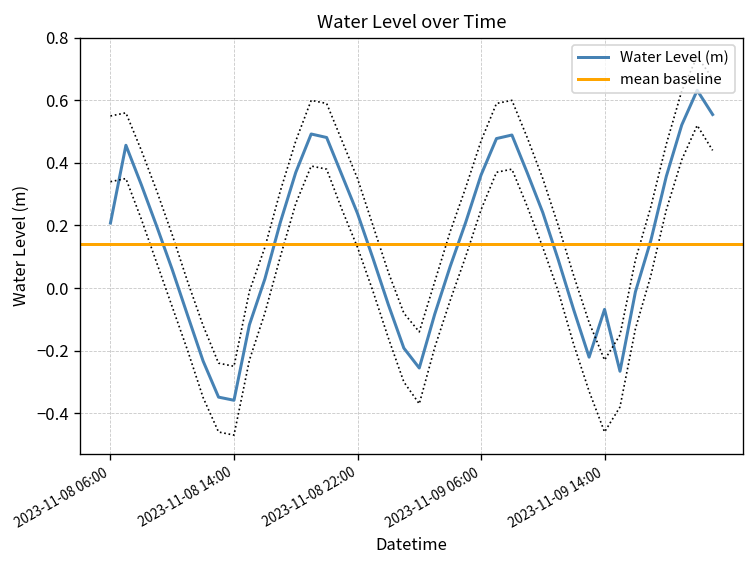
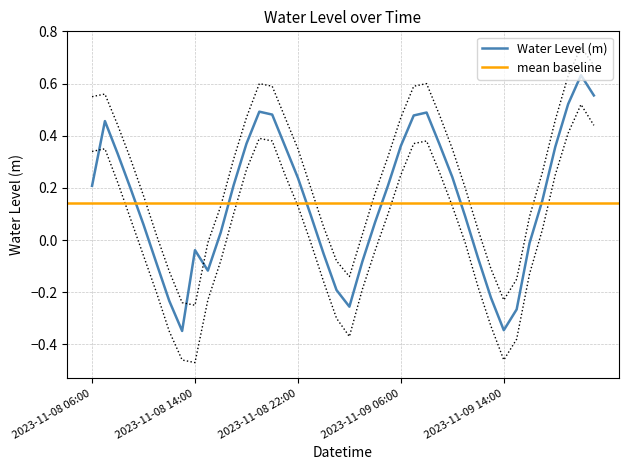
  {
    "Water Level (m)": {
      "2023-11-08 06:00": 0.21,
-     "2023-11-08 14:00": -0.36,
+     "2023-11-08 14:00": -0.04,
      "2023-11-08 22:00": 0.24,
      "2023-11-09 06:00": 0.36,
-     "2023-11-09 14:00": -0.07
+     "2023-11-09 14:00": -0.35
    }
  }
